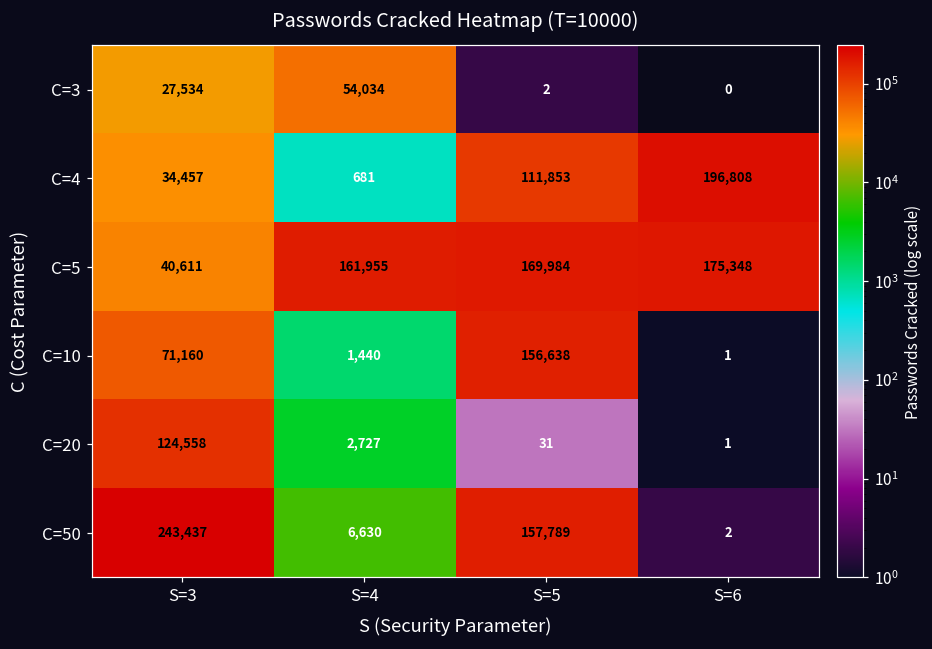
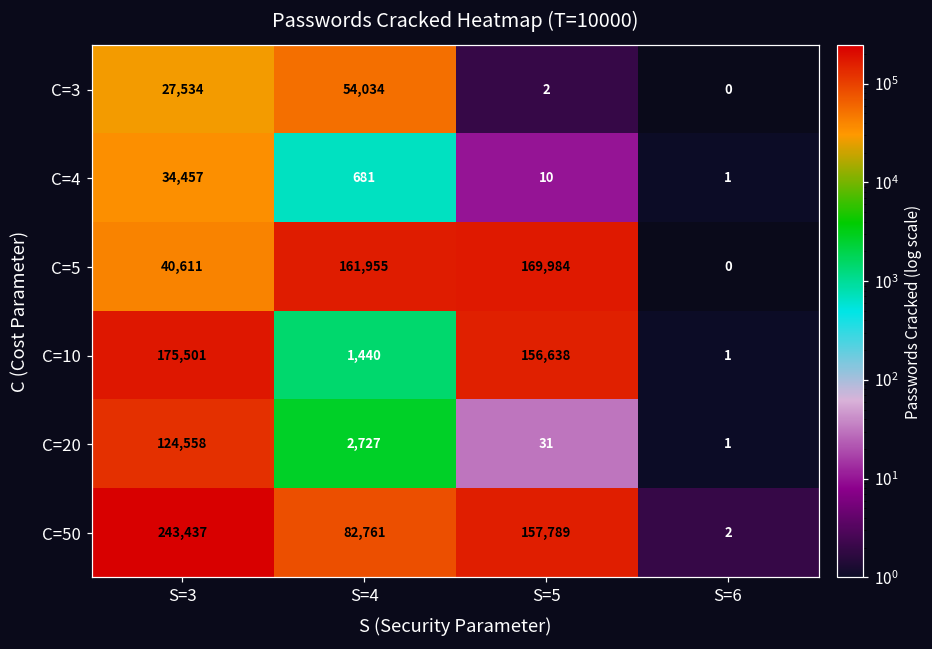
  {
    "C=3": {
      "S=3": "27,534",
      "S=4": "54,034",
      "S=5": "2",
      "S=6": "0"
    },
    "C=4": {
      "S=3": "34,457",
      "S=4": "681",
-     "S=5": "111,853",
-     "S=6": "196,808"
+     "S=5": "10",
+     "S=6": "1"
    },
    "C=5": {
      "S=3": "40,611",
      "S=4": "161,955",
      "S=5": "169,984",
-     "S=6": "175,348"
+     "S=6": "0"
    },
    "C=10": {
-     "S=3": "71,160",
+     "S=3": "175,501",
      "S=4": "1,440",
      "S=5": "156,638",
      "S=6": "1"
    },
    "C=20": {
      "S=3": "124,558",
      "S=4": "2,727",
      "S=5": "31",
      "S=6": "1"
    },
    "C=50": {
      "S=3": "243,437",
-     "S=4": "6,630",
+     "S=4": "82,761",
      "S=5": "157,789",
      "S=6": "2"
    }
  }
